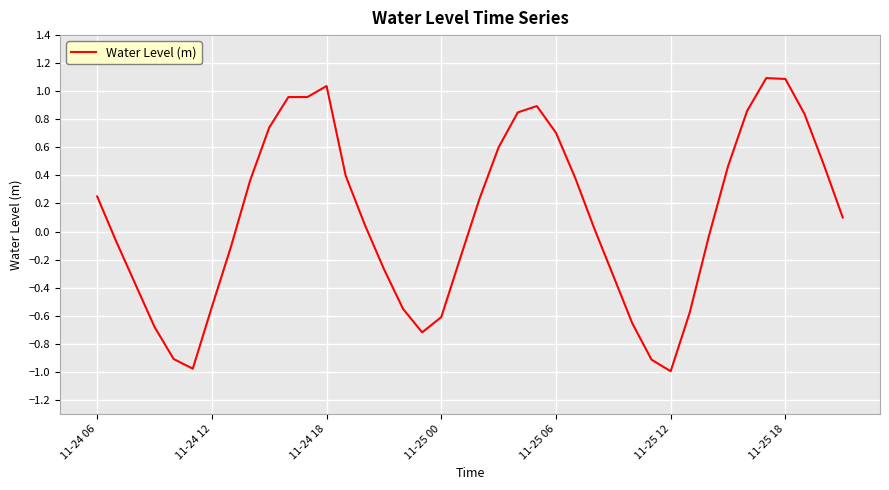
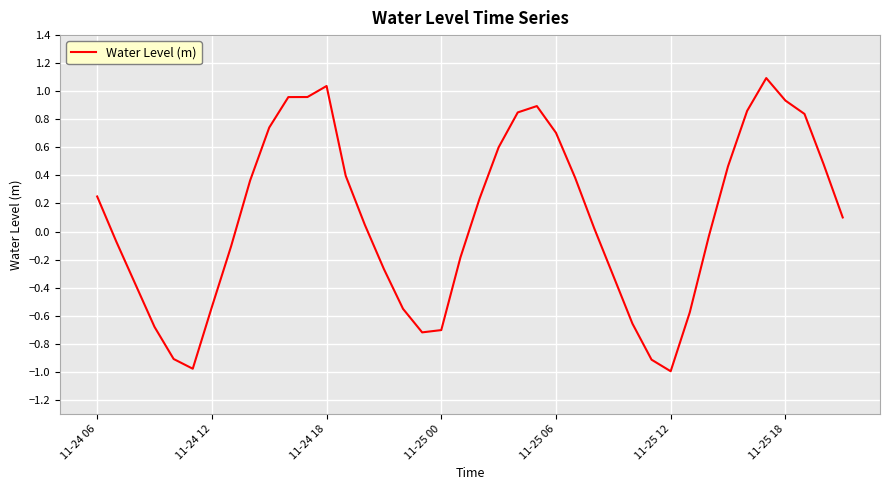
  {
    "11-24 06": 0.25,
    "11-24 12": -0.54,
    "11-24 18": 1.04,
-   "11-25 00": -0.61,
+   "11-25 00": -0.70,
    "11-25 06": 0.70,
    "11-25 12": -1.00,
-   "11-25 18": 1.09
+   "11-25 18": 0.93
  }
